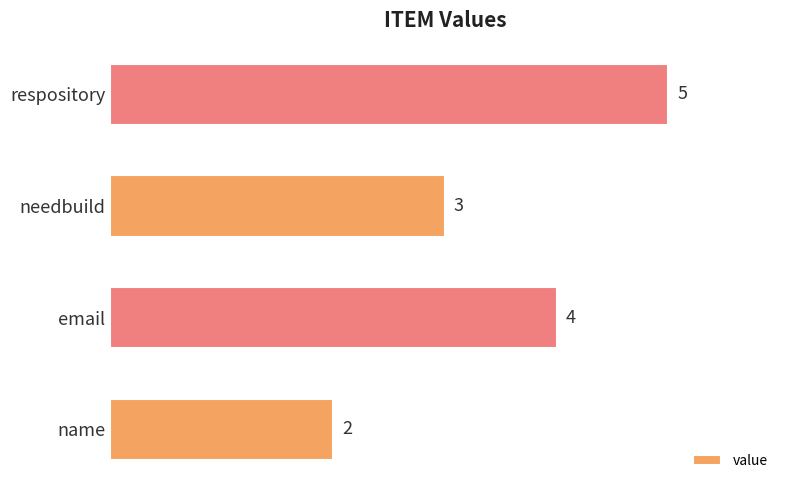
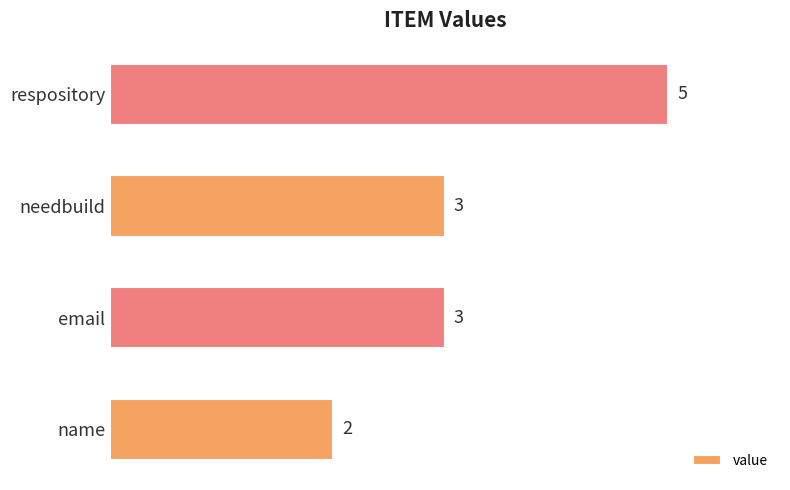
  {
    "respository": 5,
    "needbuild": 3,
-   "email": 4,
+   "email": 3,
    "name": 2
  }
